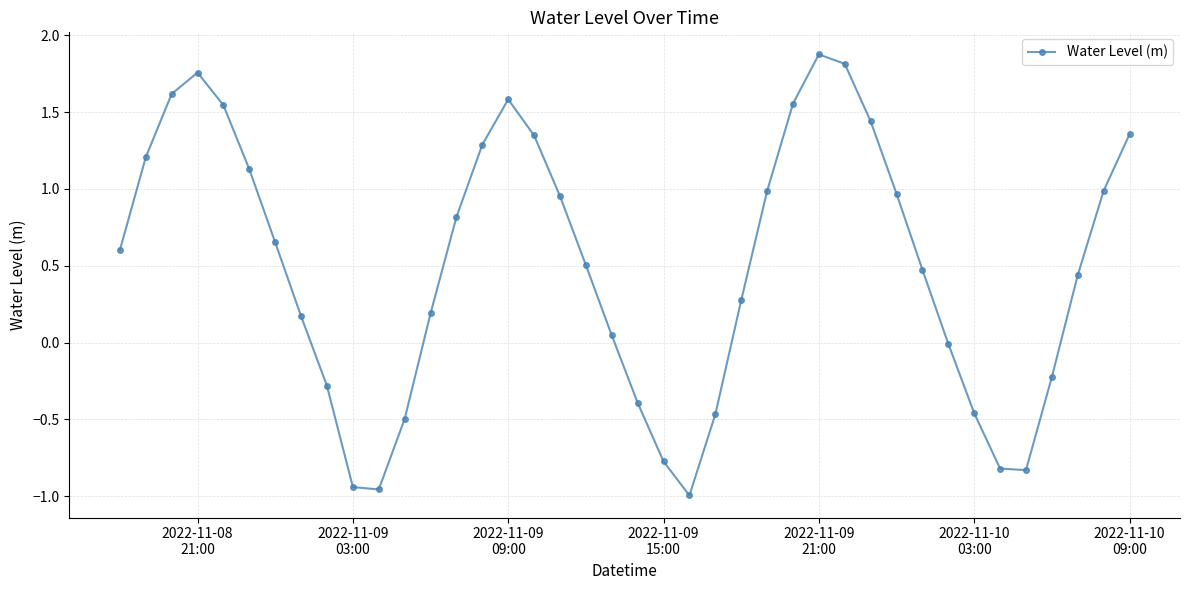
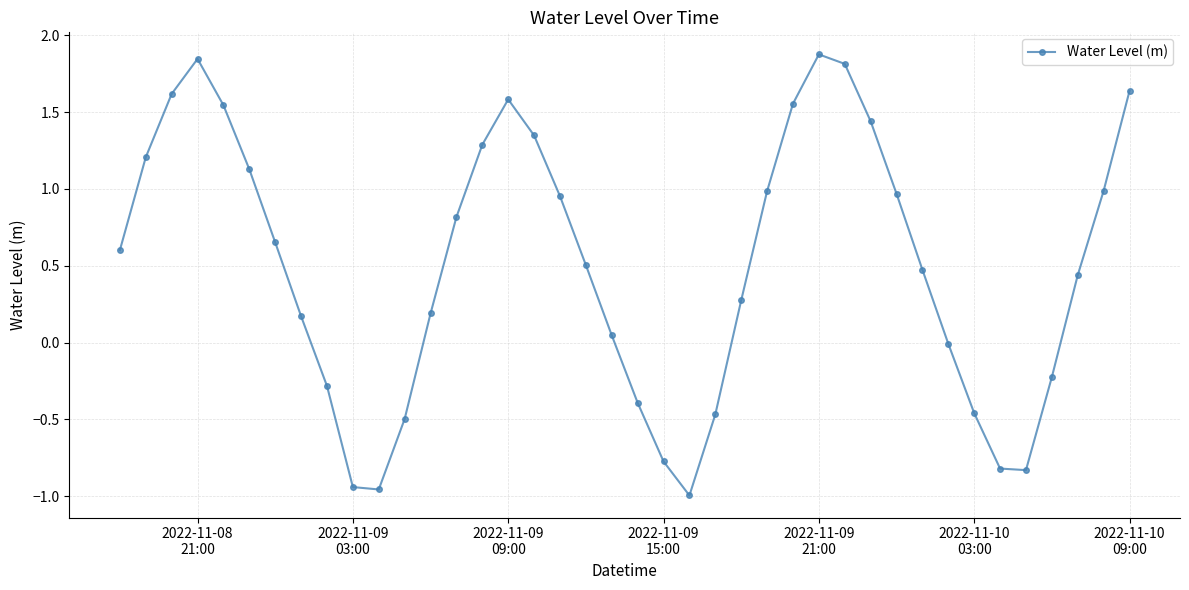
  {
-   "2022-11-08 21:00": 1.76,
+   "2022-11-08 21:00": 1.85,
    "2022-11-09 03:00": -0.94,
    "2022-11-09 09:00": 1.58,
    "2022-11-09 15:00": -0.77,
    "2022-11-09 21:00": 1.88,
    "2022-11-10 03:00": -0.46,
-   "2022-11-10 09:00": 1.36
+   "2022-11-10 09:00": 1.64
  }
